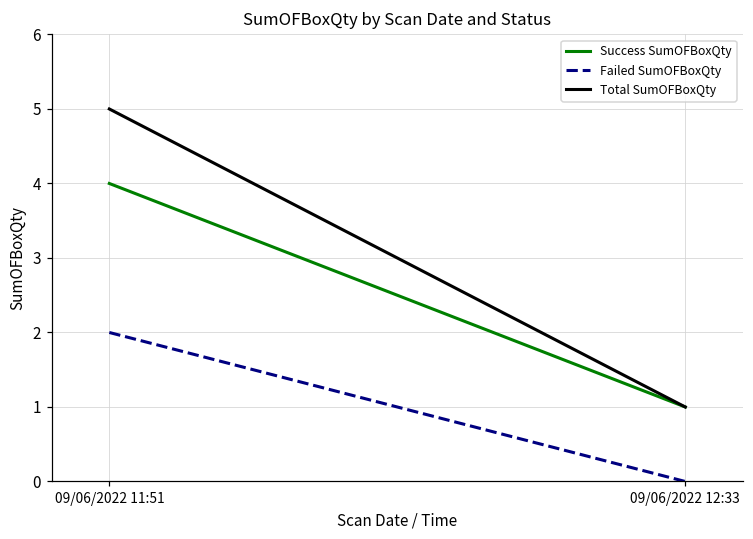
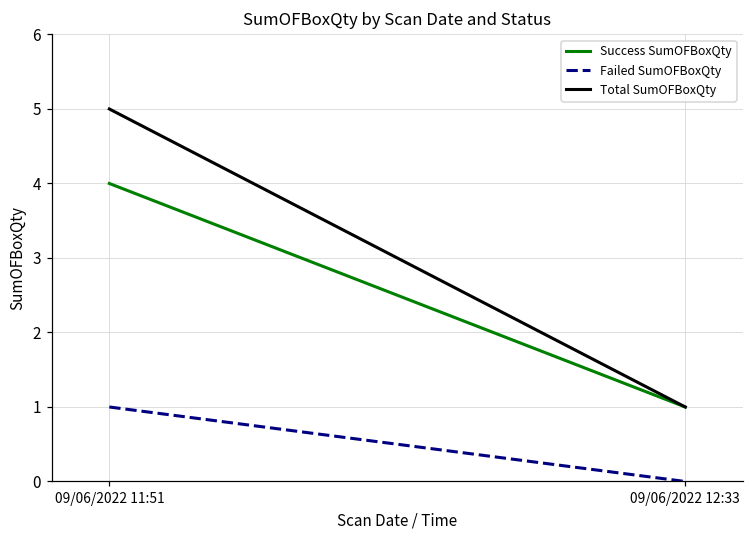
  {
    "Success SumOFBoxQty": {
      "09/06/2022 11:51": 4
    },
    "Failed SumOFBoxQty": {
-     "09/06/2022 11:51": 2,
+     "09/06/2022 11:51": 1,
      "09/06/2022 12:33": 0
    },
    "Total SumOFBoxQty": {
      "09/06/2022 11:51": 5
    }
  }
